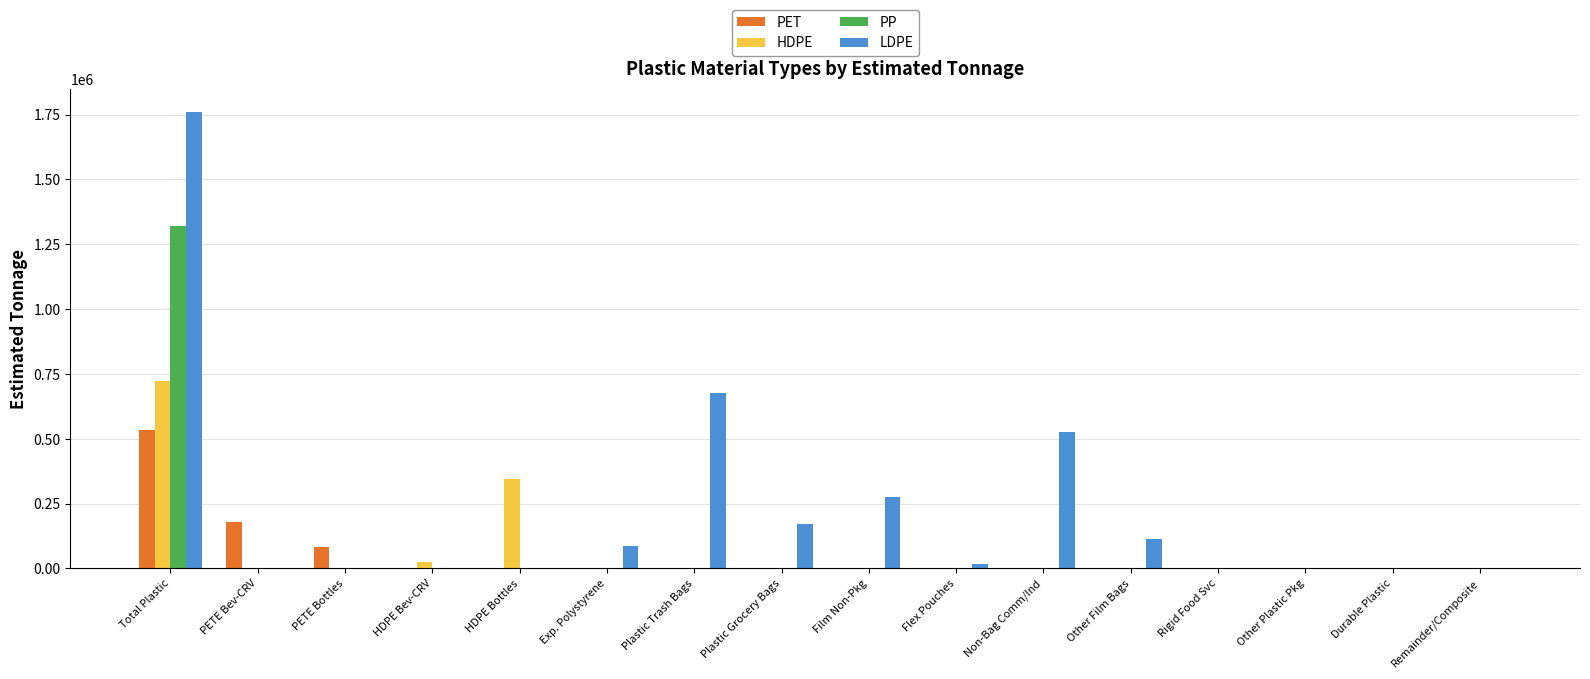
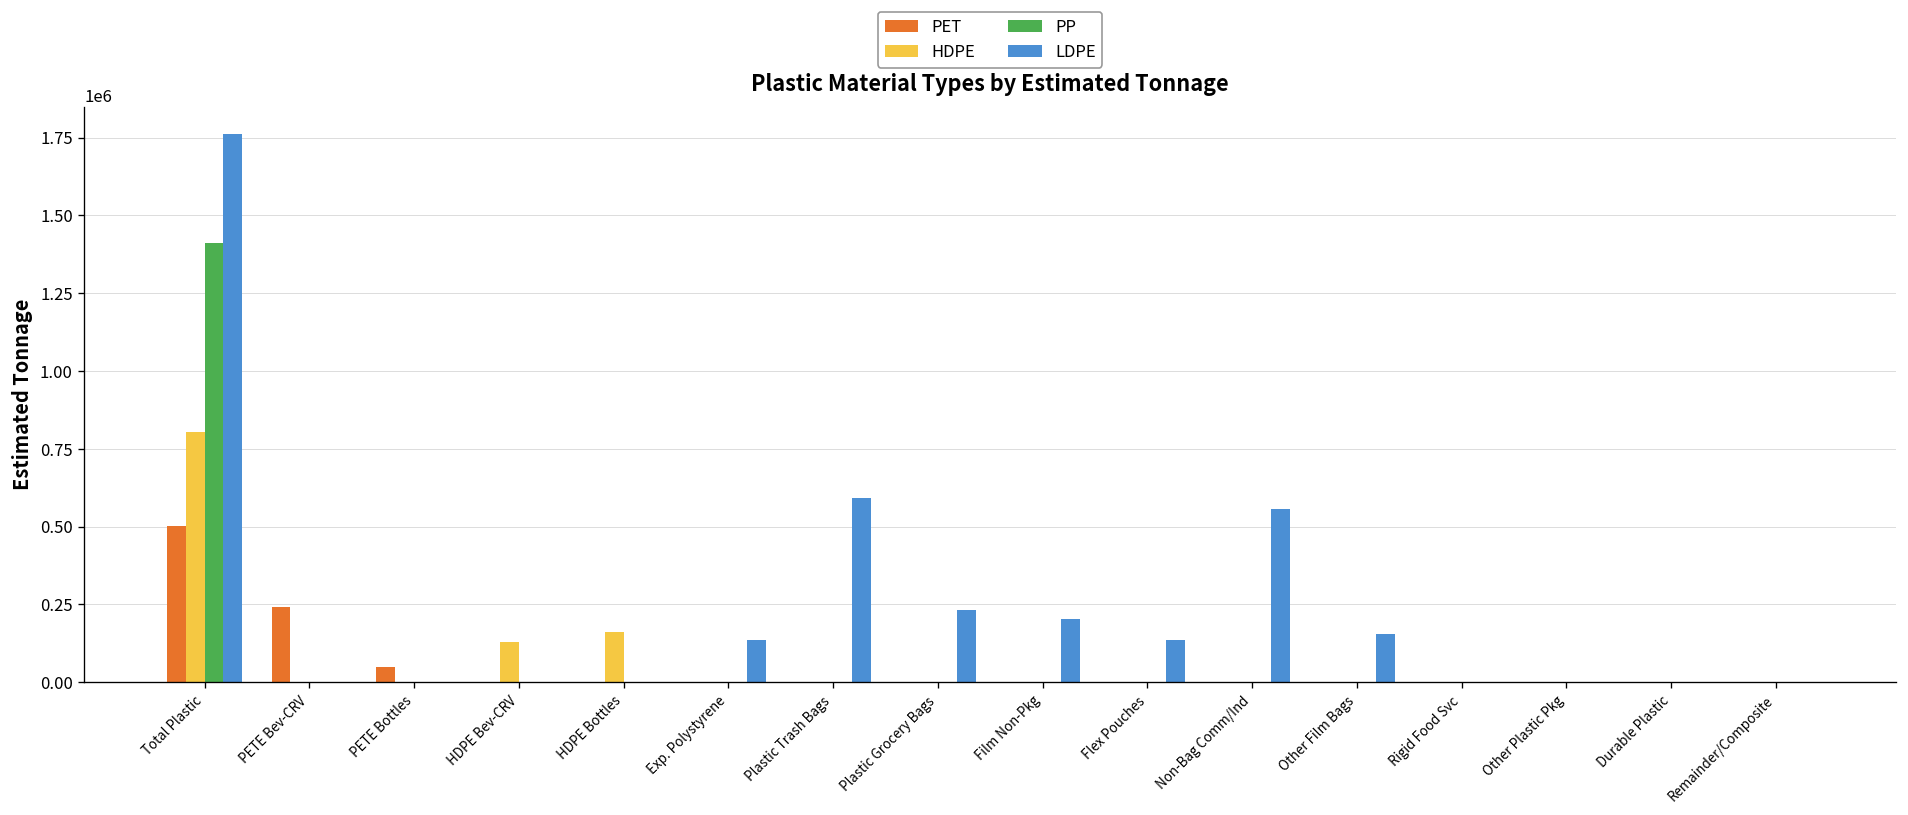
  {
    "PET": {
-     "Total Plastic": 530000,
-     "PETE Bev-CRV": 180000,
-     "PETE Bottles": 80000,
+     "Total Plastic": 500000,
+     "PETE Bev-CRV": 240000,
+     "PETE Bottles": 50000,
      "HDPE Bev-CRV": 0,
      "HDPE Bottles": 0,
      "Exp. Polystyrene": 0,
      "Plastic Trash Bags": 0,
      "Plastic Grocery Bags": 0,
      "Film Non-Pkg": 0,
      "Flex Pouches": 0,
      "Non-Bag Comm/Ind": 0,
      "Other Film Bags": 0,
      "Rigid Food Svc": 0,
      "Other Plastic Pkg": 0,
      "Durable Plastic": 0,
      "Remainder/Composite": 0
    },
    "HDPE": {
-     "Total Plastic": 720000,
+     "Total Plastic": 800000,
      "PETE Bev-CRV": 0,
      "PETE Bottles": 0,
-     "HDPE Bev-CRV": 20000,
-     "HDPE Bottles": 350000,
+     "HDPE Bev-CRV": 130000,
+     "HDPE Bottles": 160000,
      "Exp. Polystyrene": 0,
      "Plastic Trash Bags": 0,
      "Plastic Grocery Bags": 0,
      "Film Non-Pkg": 0,
      "Flex Pouches": 0,
      "Non-Bag Comm/Ind": 0,
      "Other Film Bags": 0,
      "Rigid Food Svc": 0,
      "Other Plastic Pkg": 0,
      "Durable Plastic": 0,
      "Remainder/Composite": 0
    },
    "PP": {
-     "Total Plastic": 1320000,
+     "Total Plastic": 1410000,
      "PETE Bev-CRV": 0,
      "PETE Bottles": 0,
      "HDPE Bev-CRV": 0,
      "HDPE Bottles": 0,
      "Exp. Polystyrene": 0,
      "Plastic Trash Bags": 0,
      "Plastic Grocery Bags": 0,
      "Film Non-Pkg": 0,
      "Flex Pouches": 0,
      "Non-Bag Comm/Ind": 0,
      "Other Film Bags": 0,
      "Rigid Food Svc": 0,
      "Other Plastic Pkg": 0,
      "Durable Plastic": 0,
      "Remainder/Composite": 0
    },
    "LDPE": {
      "Total Plastic": 1760000,
      "PETE Bev-CRV": 0,
      "PETE Bottles": 0,
      "HDPE Bev-CRV": 0,
      "HDPE Bottles": 0,
-     "Exp. Polystyrene": 90000,
-     "Plastic Trash Bags": 680000,
-     "Plastic Grocery Bags": 170000,
-     "Film Non-Pkg": 270000,
-     "Flex Pouches": 20000,
-     "Non-Bag Comm/Ind": 520000,
-     "Other Film Bags": 110000,
+     "Exp. Polystyrene": 140000,
+     "Plastic Trash Bags": 590000,
+     "Plastic Grocery Bags": 230000,
+     "Film Non-Pkg": 200000,
+     "Flex Pouches": 140000,
+     "Non-Bag Comm/Ind": 560000,
+     "Other Film Bags": 160000,
      "Rigid Food Svc": 0,
      "Other Plastic Pkg": 0,
      "Durable Plastic": 0,
      "Remainder/Composite": 0
    }
  }
